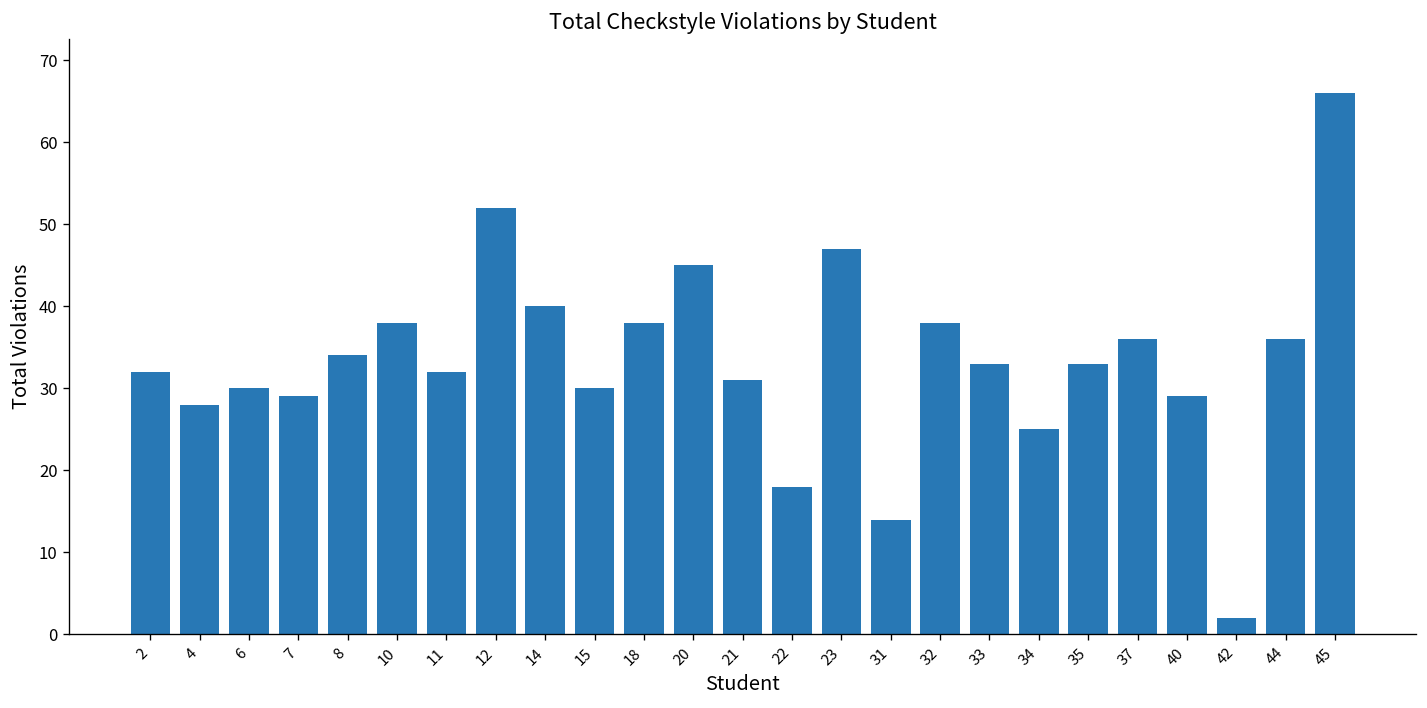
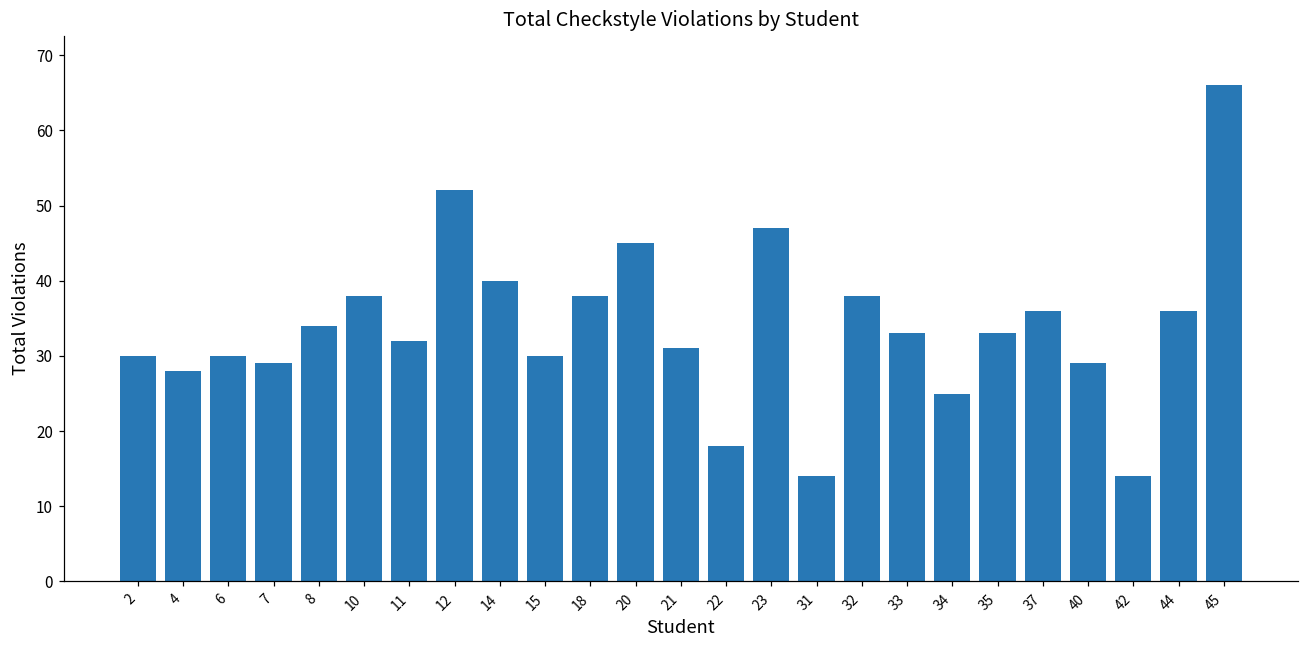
  {
-   "2": 32,
+   "2": 30,
    "4": 28,
    "6": 30,
    "7": 29,
    "8": 34,
    "10": 38,
    "11": 32,
    "12": 52,
    "14": 40,
    "15": 30,
    "18": 38,
    "20": 45,
    "21": 31,
    "22": 18,
    "23": 47,
    "31": 14,
    "32": 38,
    "33": 33,
    "34": 25,
    "35": 33,
    "37": 36,
    "40": 29,
-   "42": 2,
+   "42": 14,
    "44": 36,
    "45": 66
  }
